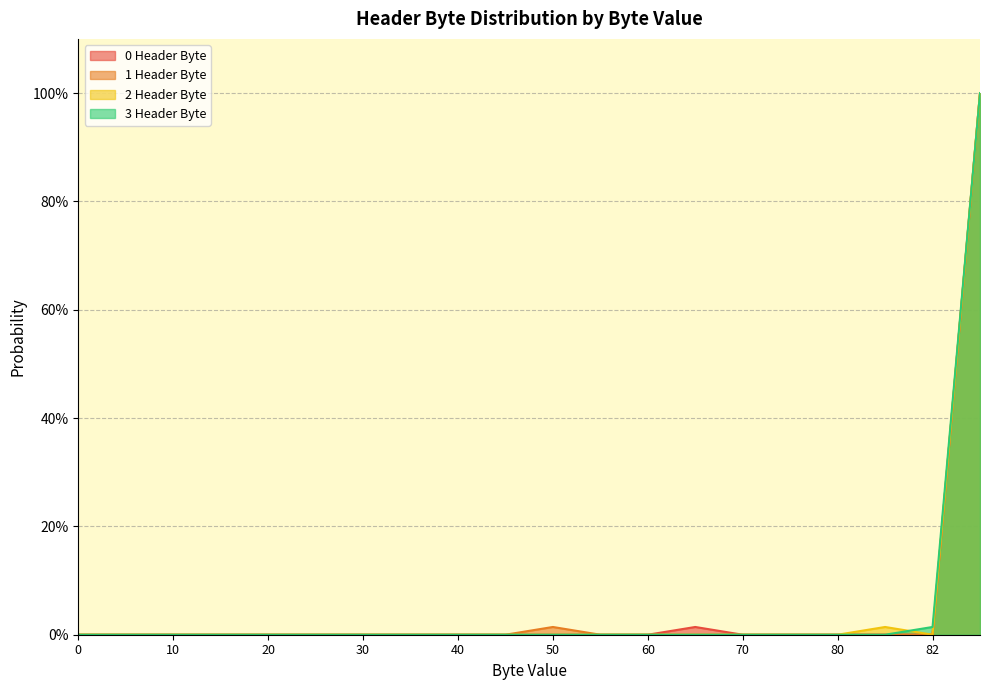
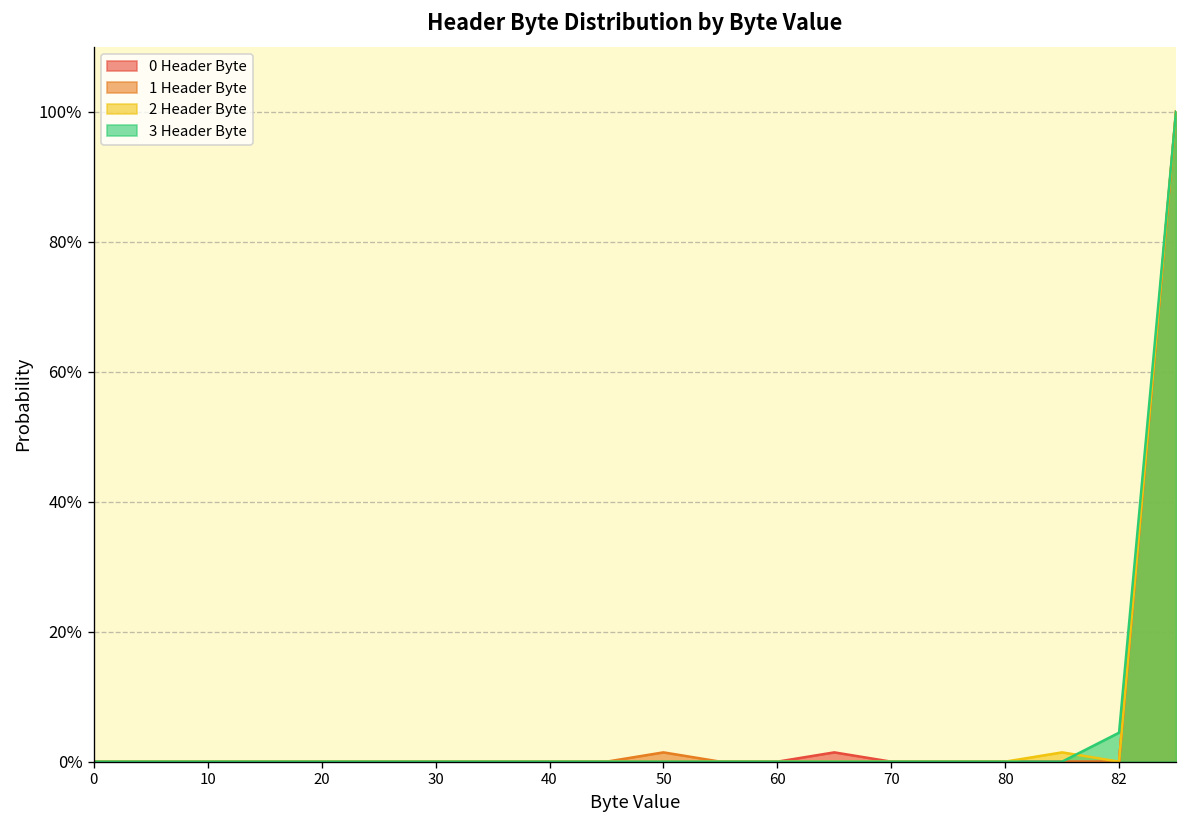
  {
    "3 Header Byte": {
-     "82": "1%"
+     "82": "4%"
    }
  }
